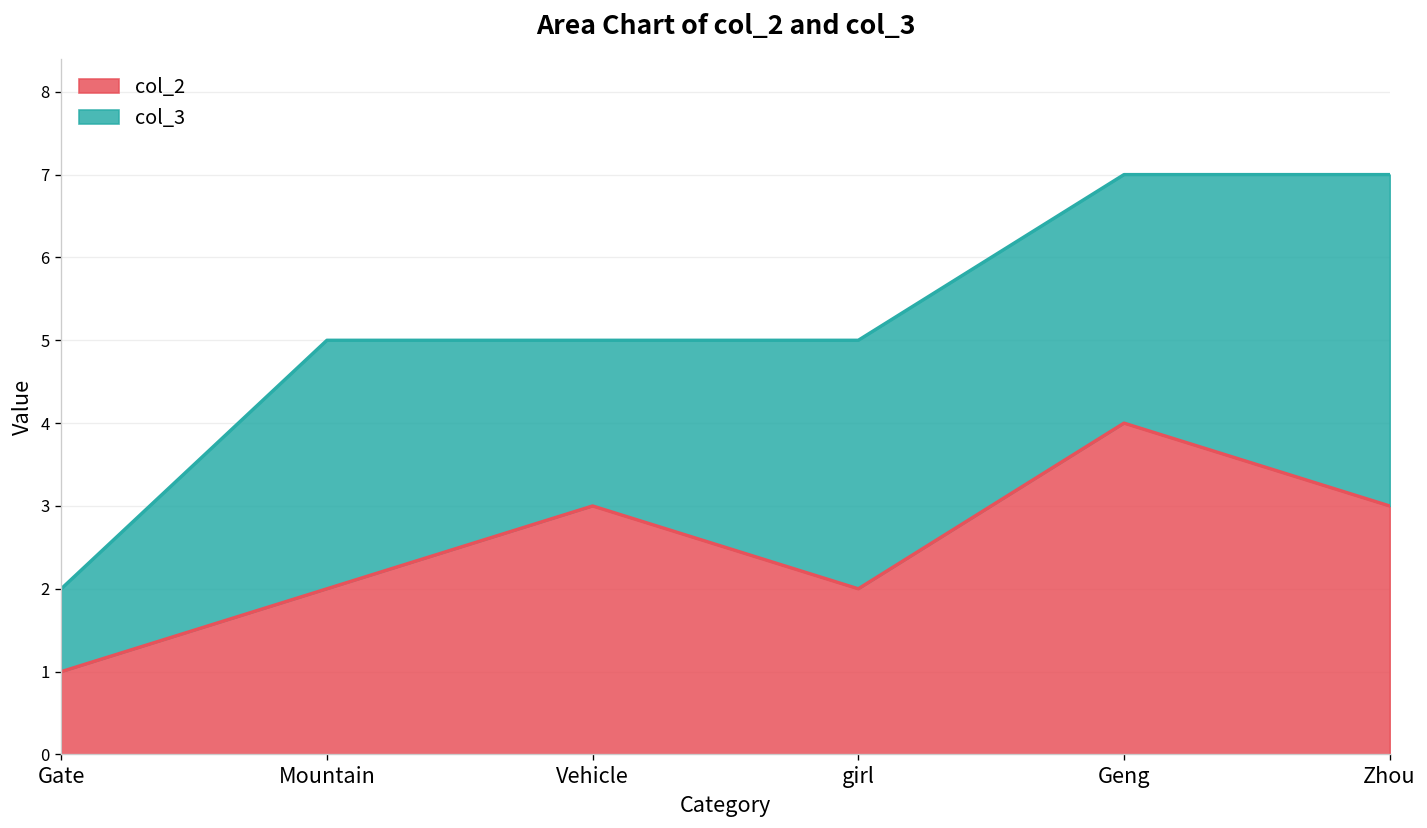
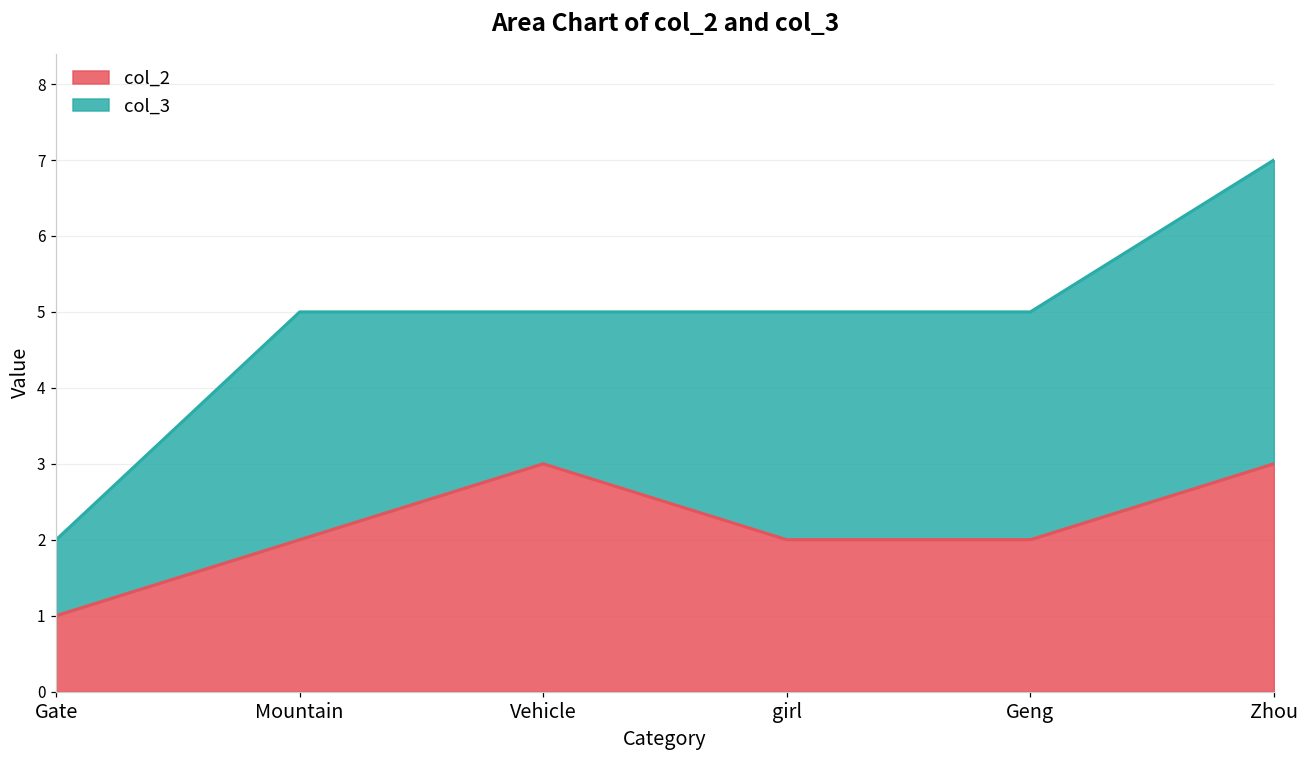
  {
    "col_2": {
      "Gate": 1,
      "Mountain": 2,
      "Vehicle": 3,
      "girl": 2,
-     "Geng": 4,
+     "Geng": 2,
      "Zhou": 3
    },
    "col_3": {
      "Gate": 1,
      "Mountain": 3,
      "Vehicle": 2,
      "girl": 3,
      "Geng": 3,
      "Zhou": 4
    }
  }
